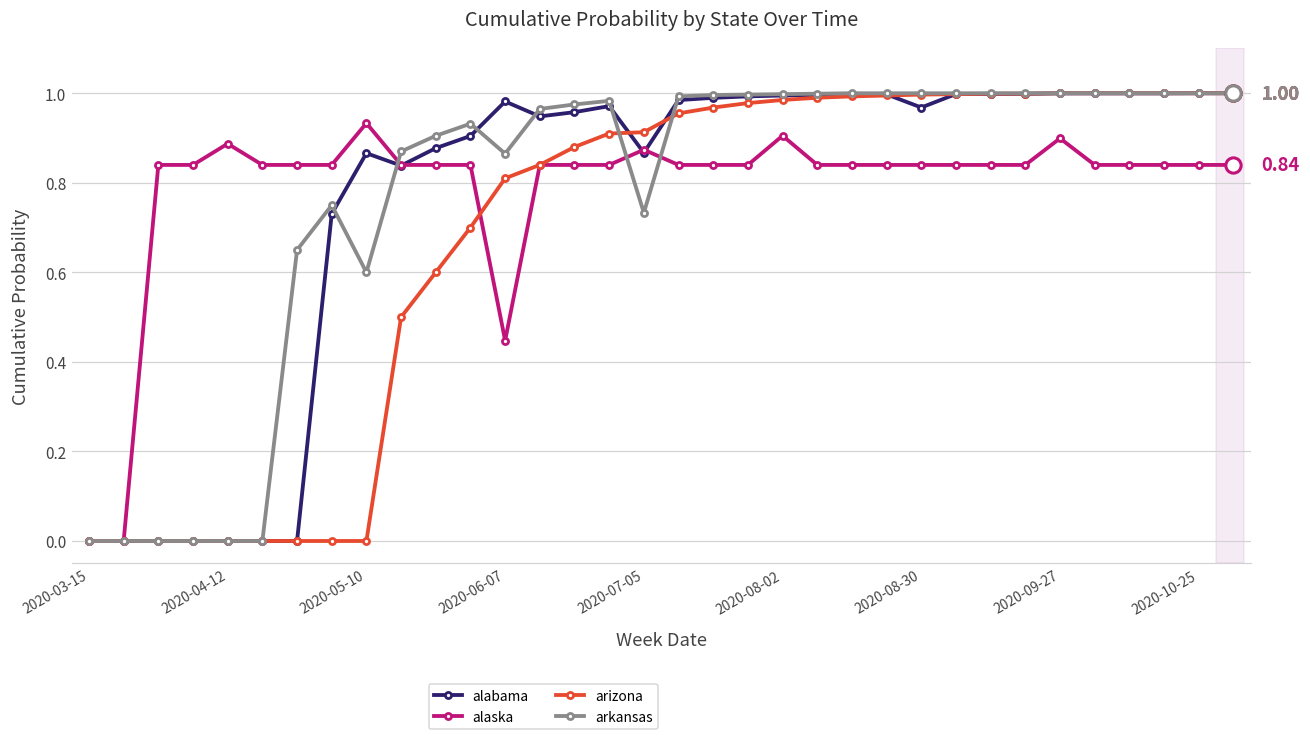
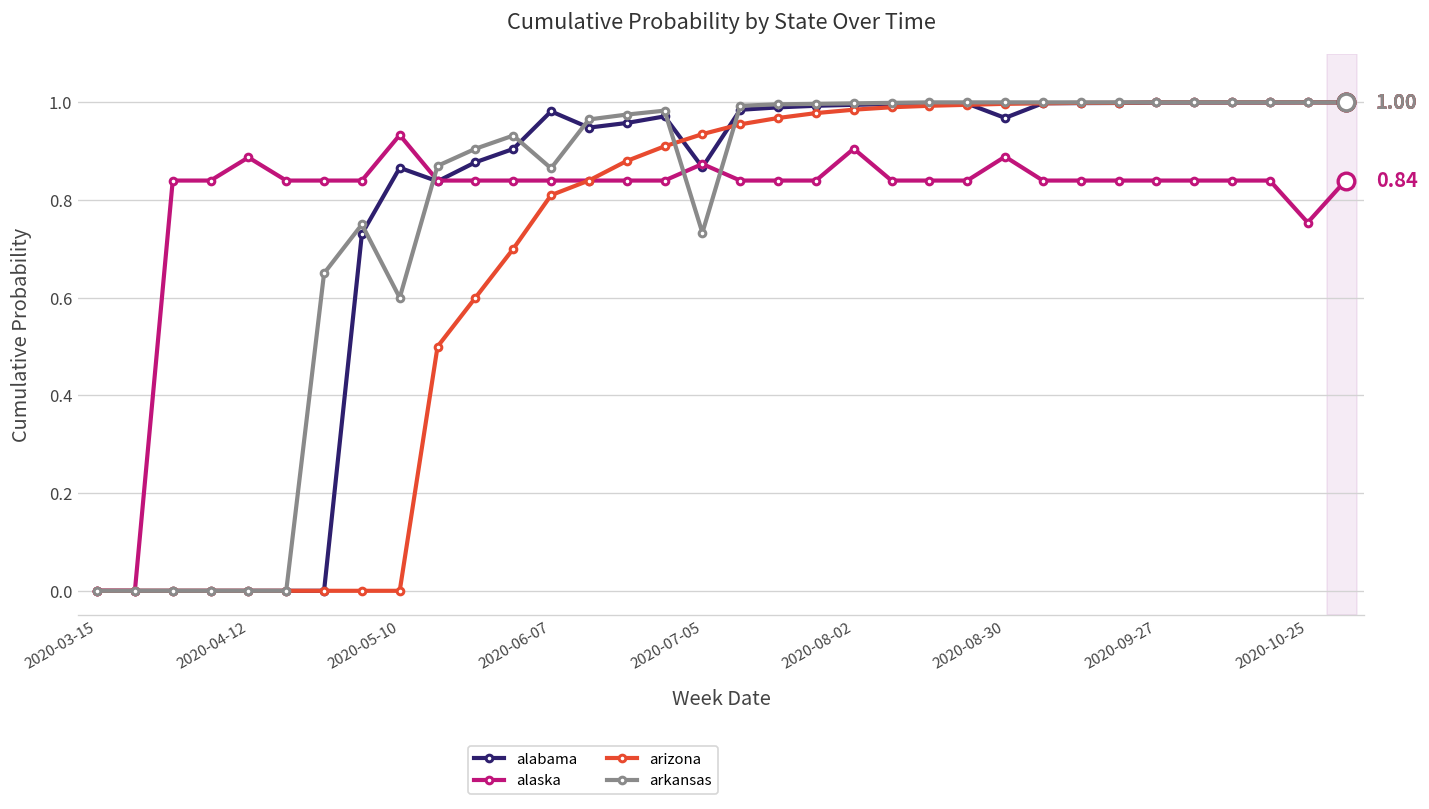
  {
    "alabama": {
      "2020-05-10": 0.87,
      "2020-06-07": 0.98,
      "2020-07-05": 0.87,
      "2020-08-30": 0.97
    },
    "alaska": {
      "2020-04-12": 0.89,
      "2020-05-10": 0.93,
-     "2020-06-07": 0.45,
+     "2020-06-07": 0.84,
      "2020-07-05": 0.87,
      "2020-08-02": 0.91,
-     "2020-08-30": 0.84,
-     "2020-09-27": 0.90,
-     "2020-10-25": 0.84
+     "2020-08-30": 0.89,
+     "2020-09-27": 0.84,
+     "2020-10-25": 0.75
    },
    "arizona": {
      "2020-05-10": 0.00,
      "2020-06-07": 0.81,
-     "2020-07-05": 0.91,
+     "2020-07-05": 0.94,
      "2020-08-02": 0.99
    },
    "arkansas": {
      "2020-05-10": 0.60,
      "2020-06-07": 0.87,
      "2020-07-05": 0.73
    }
  }
